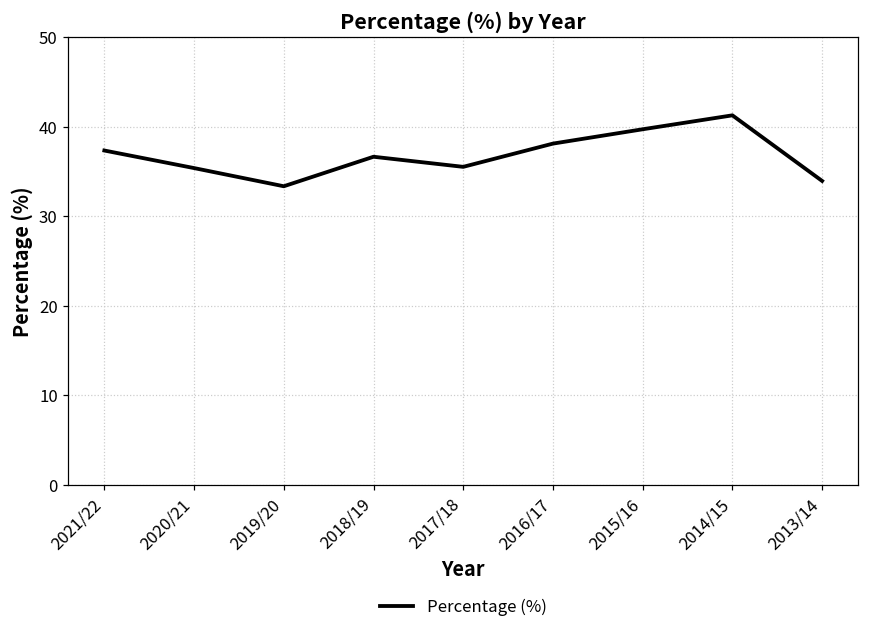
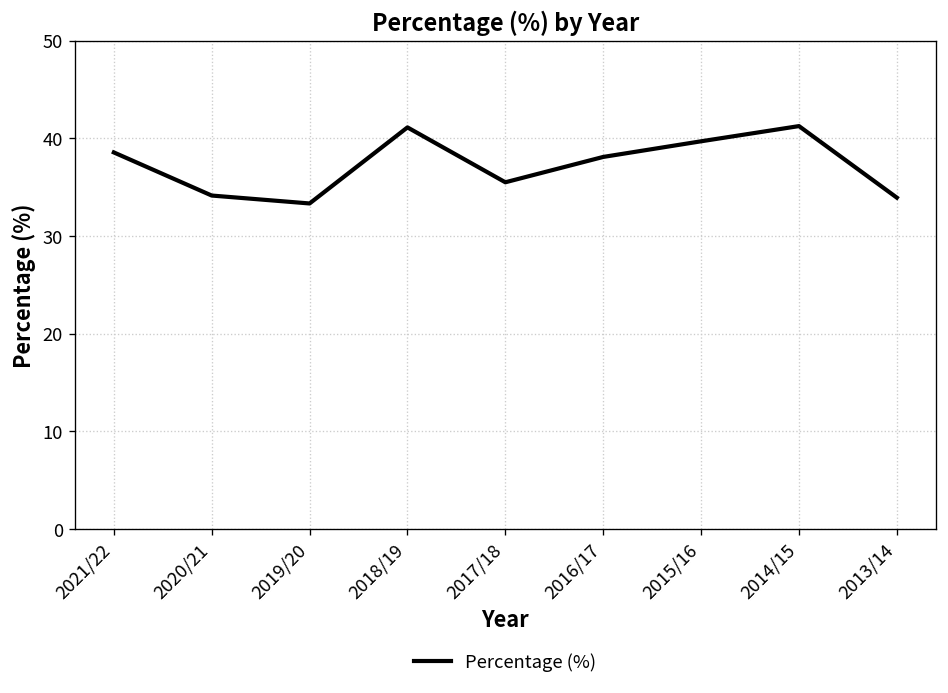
  {
-   "2021/22": 37,
-   "2020/21": 35,
+   "2021/22": 39,
+   "2020/21": 34,
    "2019/20": 33,
-   "2018/19": 37,
+   "2018/19": 41,
    "2017/18": 36,
    "2016/17": 38,
    "2015/16": 40,
    "2014/15": 41,
    "2013/14": 34
  }
